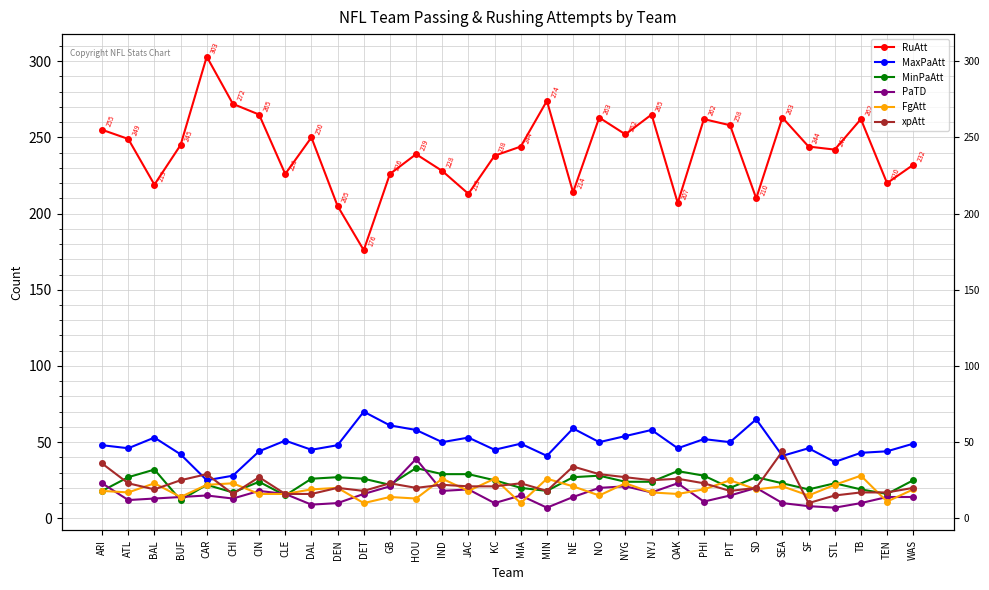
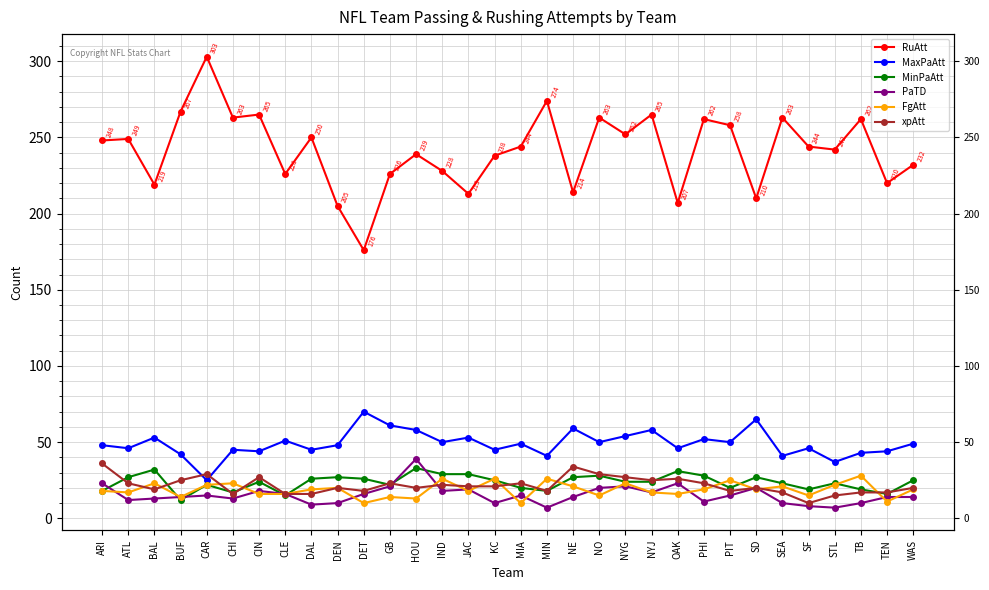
  {
    "RuAtt": {
-     "ARI": 255,
+     "ARI": 248,
      "ATL": 249,
      "BAL": 219,
-     "BUF": 245,
+     "BUF": 267,
      "CAR": 303,
-     "CHI": 272,
+     "CHI": 263,
      "CIN": 265,
      "CLE": 226,
      "DAL": 250,
      "DEN": 205,
      "DET": 176,
      "GB": 226,
      "HOU": 239,
      "IND": 228,
      "JAC": 213,
      "KC": 238,
      "MIA": 244,
      "MIN": 274,
      "NE": 214,
      "NO": 263,
      "NYG": 252,
      "NYJ": 265,
      "OAK": 207,
      "PHI": 262,
      "PIT": 258,
      "SD": 210,
      "SEA": 263,
      "SF": 244,
      "STL": 242,
      "TEN": 220,
      "WAS": 232
    },
    "MaxPaAtt": {
      "ARI": 48,
      "ATL": 46,
      "BAL": 53,
      "BUF": 42,
      "CAR": 25,
-     "CHI": 28,
+     "CHI": 45,
      "CIN": 44,
      "CLE": 51,
      "DAL": 45,
      "DEN": 48,
      "DET": 70,
      "GB": 61,
      "HOU": 58,
      "IND": 50,
      "JAC": 53,
      "KC": 45,
      "MIA": 49,
      "MIN": 41,
      "NE": 59,
      "NO": 50,
      "NYG": 54,
      "NYJ": 58,
      "OAK": 46,
      "PHI": 52,
      "PIT": 50,
      "SD": 65,
      "SEA": 41,
      "SF": 46,
      "STL": 37,
      "TB": 43,
      "TEN": 44,
      "WAS": 49
    },
    "MinPaAtt": {
      "ATL": 27,
      "BAL": 32,
      "BUF": 12,
      "CIN": 24,
      "DAL": 26,
      "DEN": 27,
      "DET": 26,
      "HOU": 33,
      "IND": 29,
      "JAC": 29,
      "MIA": 20,
      "NE": 27,
      "OAK": 31,
      "PHI": 28,
      "PIT": 20,
      "SD": 27,
      "SEA": 23,
      "SF": 19,
      "TB": 19,
      "WAS": 25
    },
    "PaTD": {
      "ARI": 23,
      "ATL": 12,
      "BAL": 13,
      "CAR": 15,
      "CHI": 13,
      "CIN": 18,
      "DAL": 9,
      "DEN": 10,
      "DET": 16,
      "HOU": 39,
      "IND": 18,
      "KC": 10,
      "MIA": 15,
      "MIN": 7,
      "NE": 14,
      "NO": 20,
      "NYG": 21,
      "OAK": 23,
      "PHI": 11,
      "PIT": 15,
      "SEA": 10,
      "SF": 8,
      "STL": 7,
      "TB": 10,
      "TEN": 14,
      "WAS": 14
    },
    "FgAtt": {
      "ATL": 17,
      "BAL": 23,
      "CHI": 23,
      "CIN": 16,
      "DAL": 19,
      "DET": 10,
      "GB": 14,
      "HOU": 13,
      "IND": 26,
      "MIA": 10,
      "MIN": 26,
      "NE": 21,
      "NO": 15,
      "OAK": 16,
      "PHI": 19,
      "PIT": 25,
      "SEA": 21,
      "SF": 15,
      "TB": 28,
      "TEN": 11
    },
    "xpAtt": {
      "ARI": 36,
      "ATL": 23,
      "BAL": 19,
      "BUF": 25,
      "CAR": 29,
      "CIN": 27,
      "DAL": 16,
      "DET": 18,
      "HOU": 20,
      "IND": 22,
      "JAC": 21,
      "KC": 21,
      "MIA": 23,
      "NE": 34,
      "NYG": 27,
      "OAK": 26,
      "PHI": 23,
      "PIT": 18,
-     "SEA": 44,
+     "SEA": 17,
      "SF": 10,
      "STL": 15,
      "TB": 17
    }
  }
